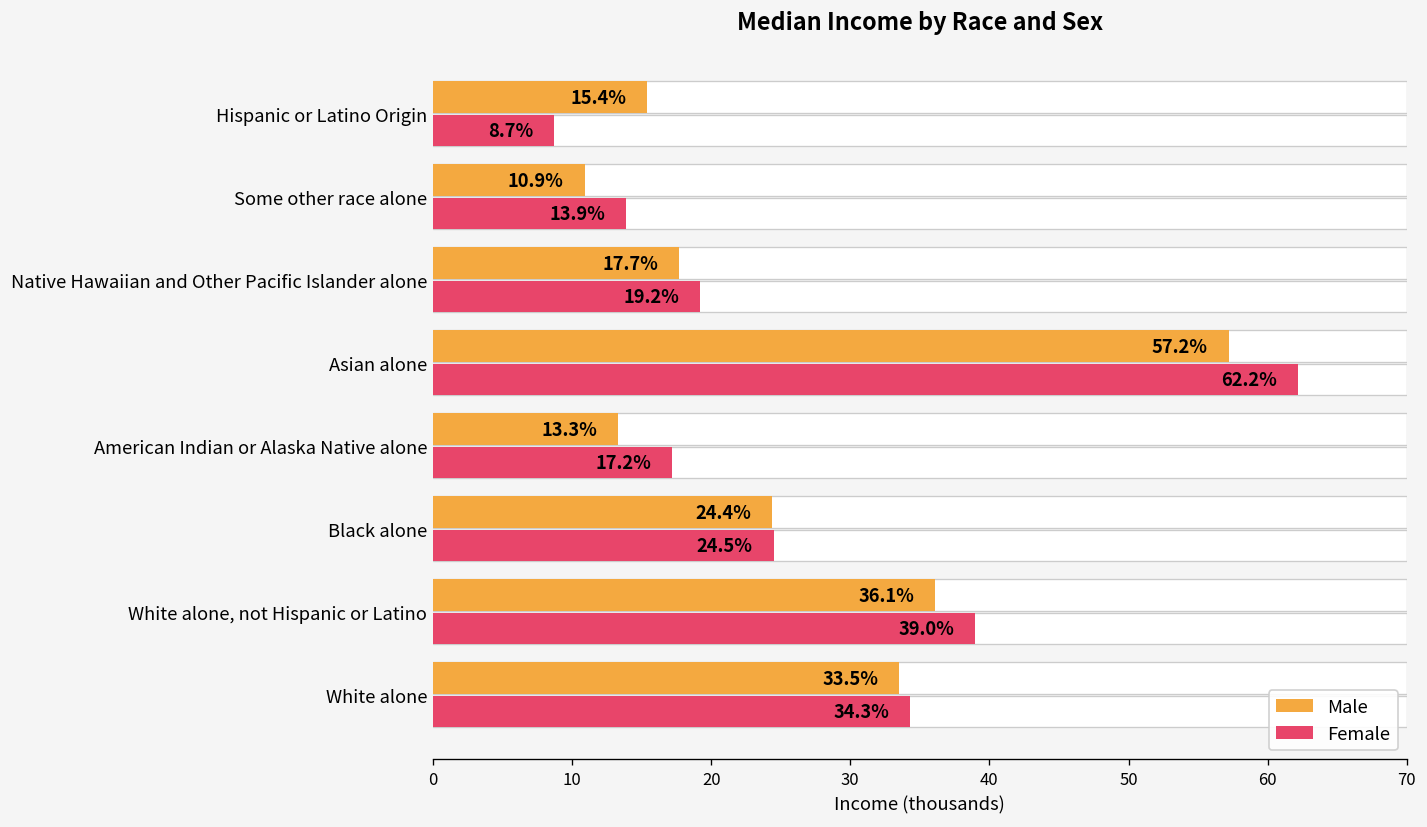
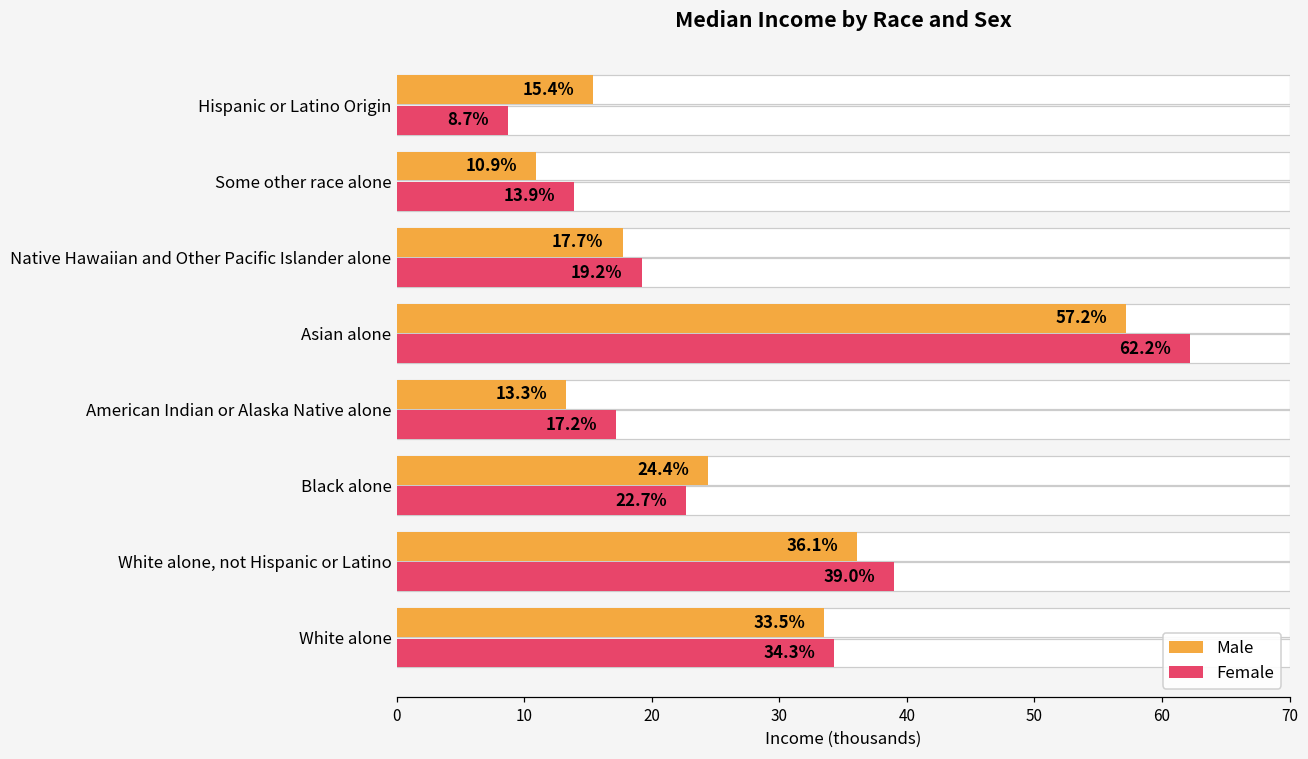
  {
    "Female": {
-     "Black alone": "24.5%"
+     "Black alone": "22.7%"
    }
  }
